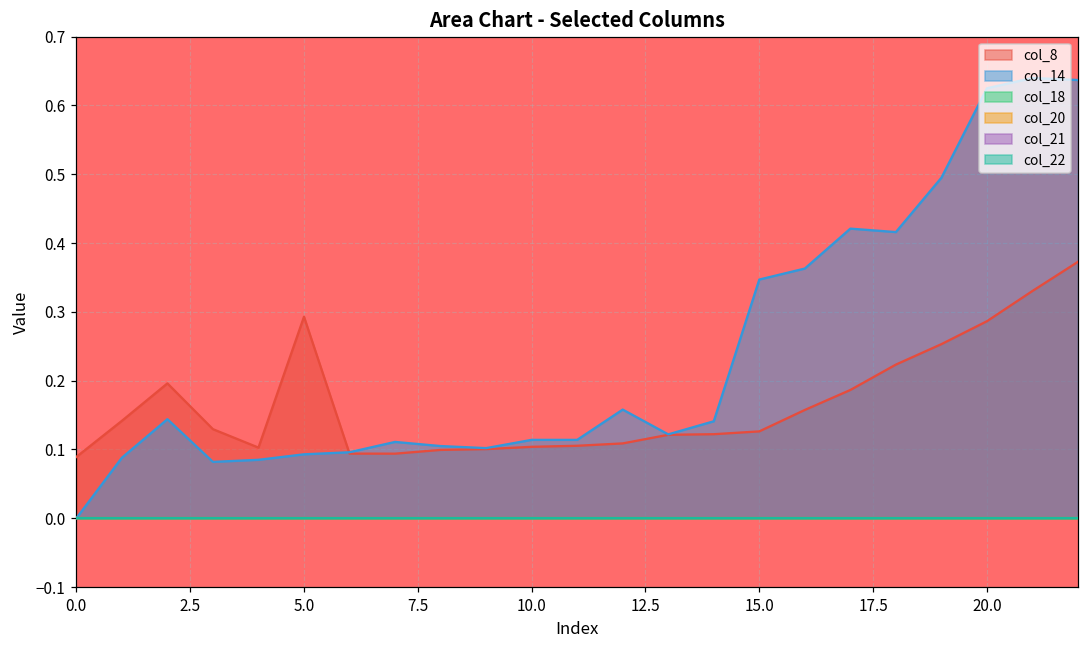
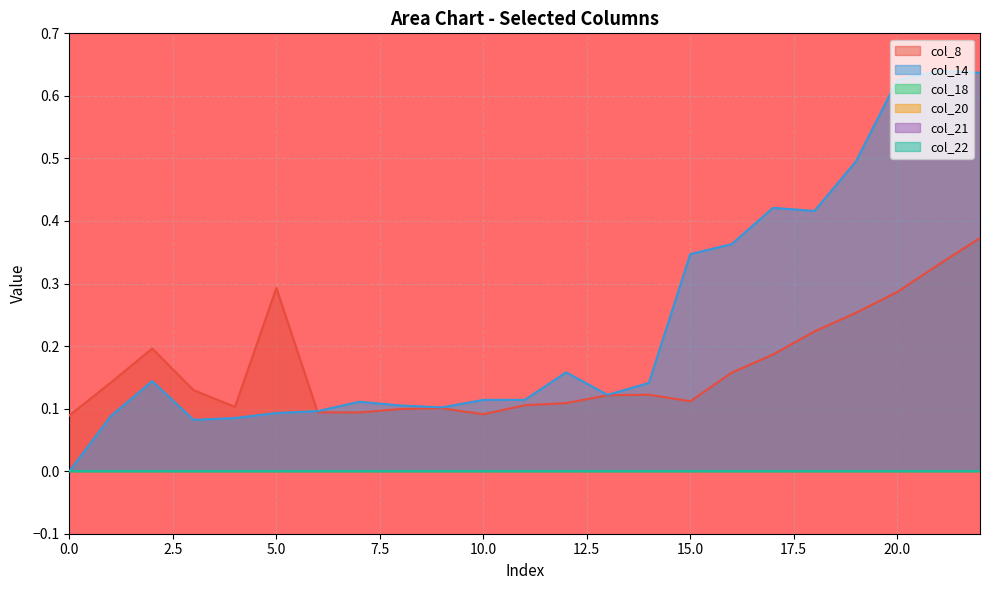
  {
    "col_8": {
      "0.0": 0.09,
      "5.0": 0.29,
-     "10.0": 0.10,
-     "15.0": 0.13,
+     "10.0": 0.09,
+     "15.0": 0.11,
      "20.0": 0.29
    }
  }
